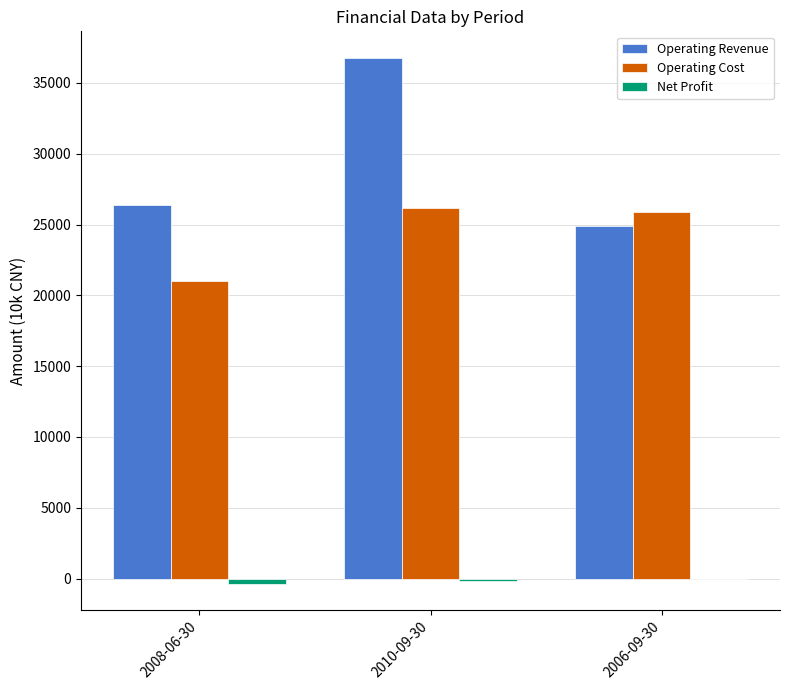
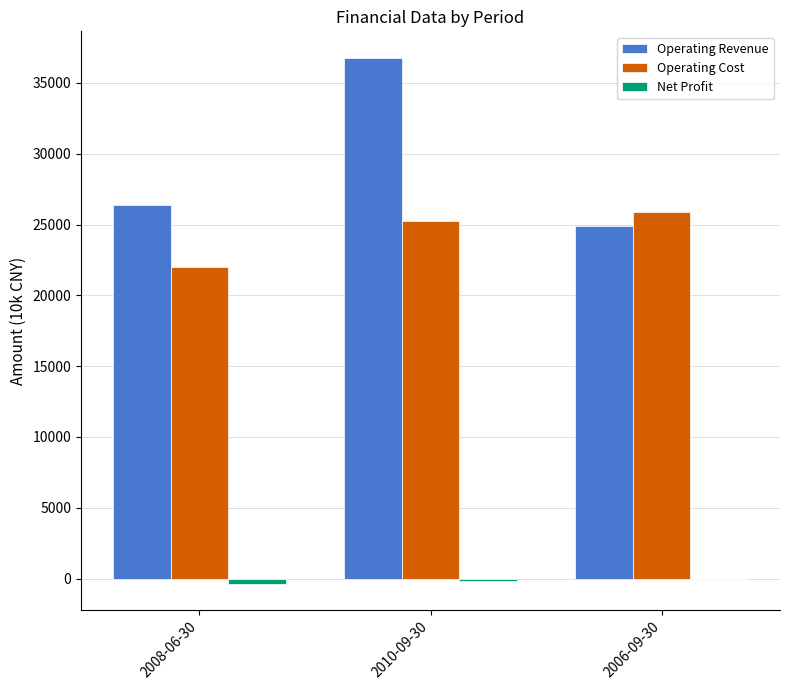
  {
    "Operating Revenue": {
      "2008-06-30": 26400,
      "2010-09-30": 36800,
      "2006-09-30": 24900
    },
    "Operating Cost": {
-     "2008-06-30": 21000,
-     "2010-09-30": 26200,
+     "2008-06-30": 22000,
+     "2010-09-30": 25300,
      "2006-09-30": 25900
    },
    "Net Profit": {
      "2008-06-30": -400
    }
  }
